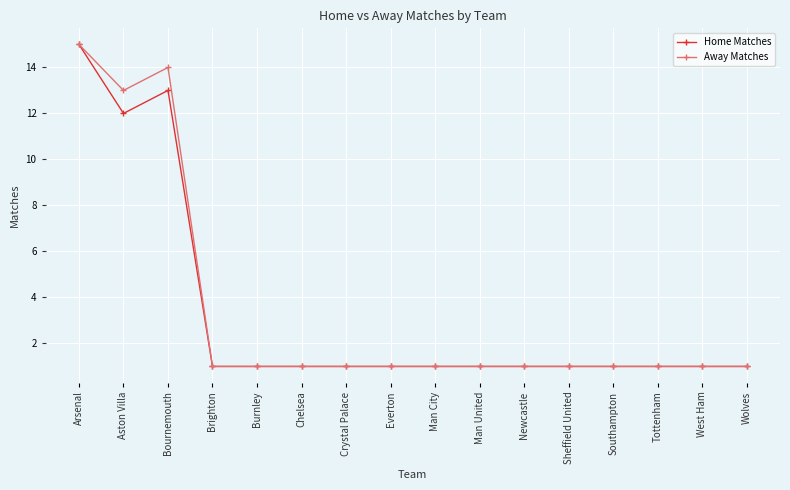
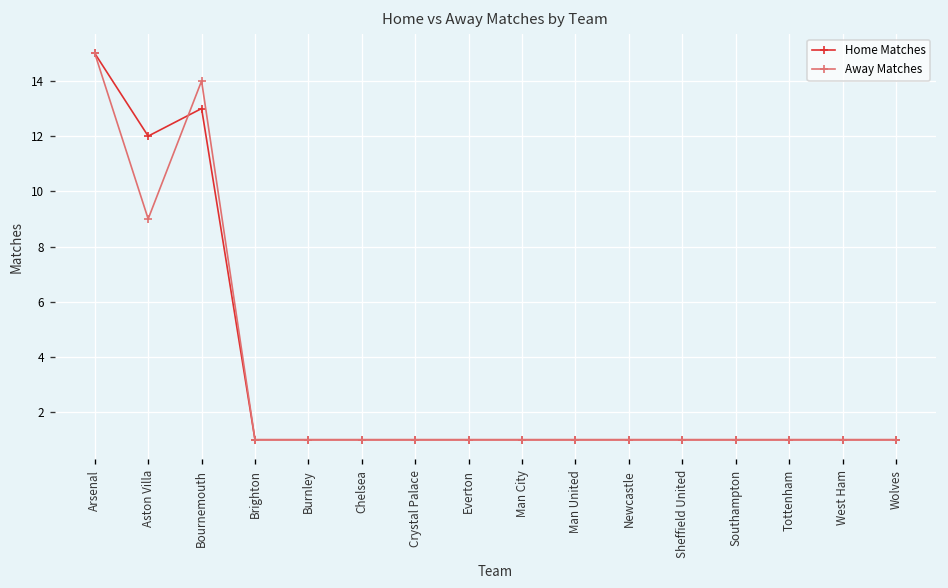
  {
    "Home Matches": {
      "Aston Villa": 12,
      "Bournemouth": 13
    },
    "Away Matches": {
-     "Aston Villa": 13,
+     "Aston Villa": 9,
      "Bournemouth": 14
    }
  }
